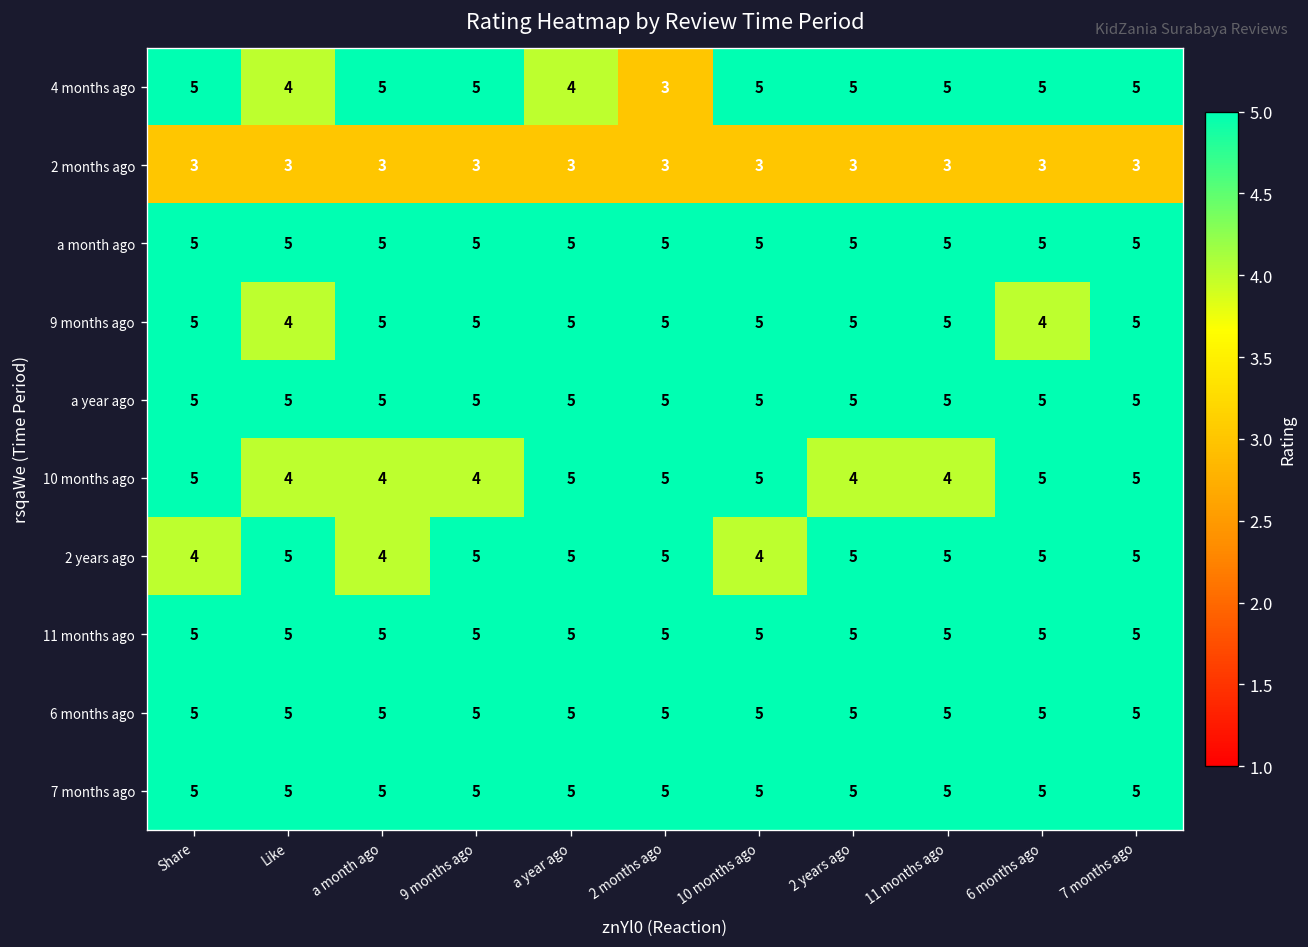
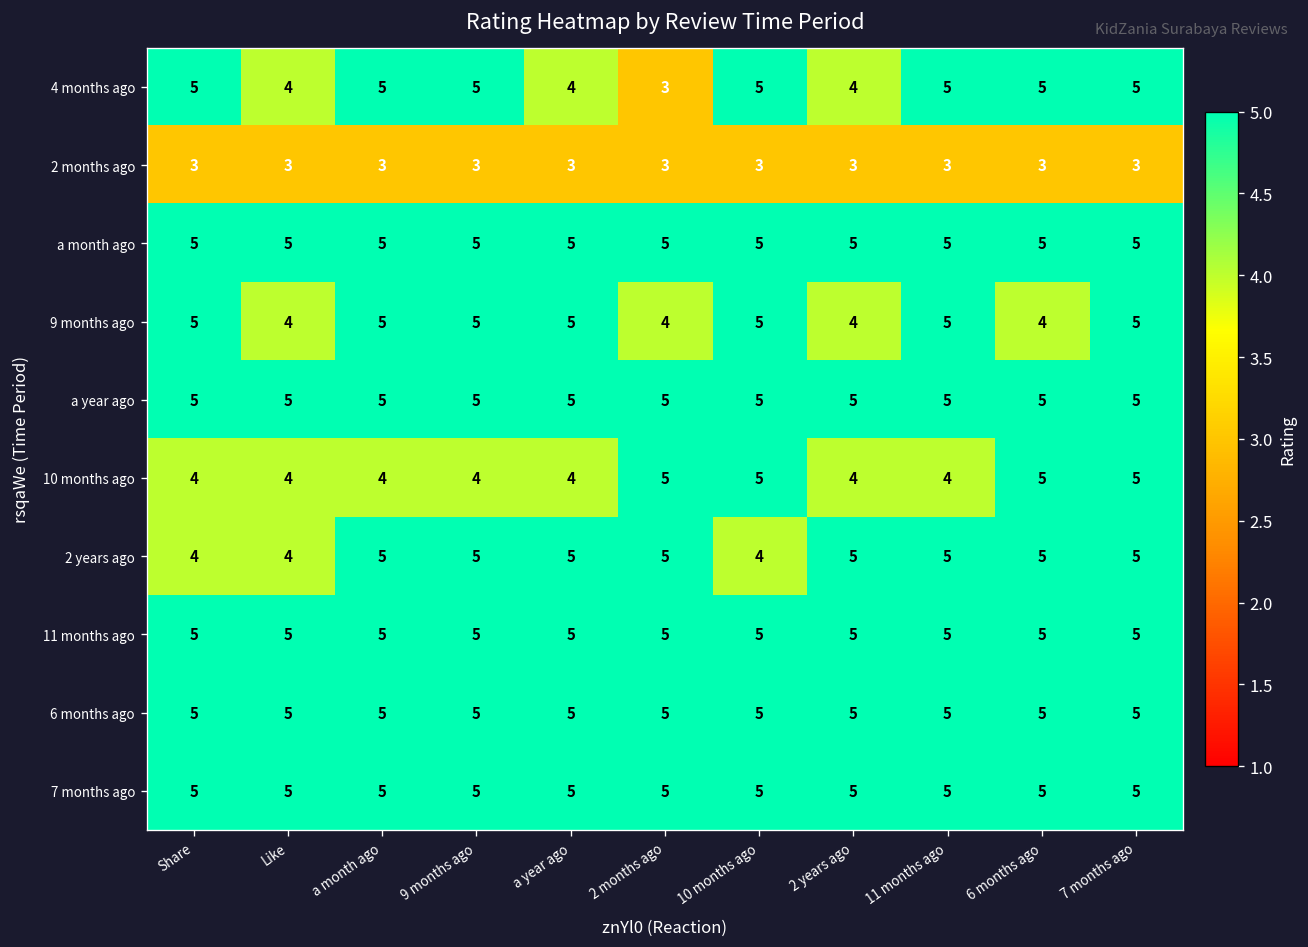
  {
    "4 months ago": {
      "Share": 5,
      "Like": 4,
      "a month ago": 5,
      "9 months ago": 5,
      "a year ago": 4,
      "2 months ago": 3,
      "10 months ago": 5,
-     "2 years ago": 5,
+     "2 years ago": 4,
      "11 months ago": 5,
      "6 months ago": 5,
      "7 months ago": 5
    },
    "2 months ago": {
      "Share": 3,
      "Like": 3,
      "a month ago": 3,
      "9 months ago": 3,
      "a year ago": 3,
      "2 months ago": 3,
      "10 months ago": 3,
      "2 years ago": 3,
      "11 months ago": 3,
      "6 months ago": 3,
      "7 months ago": 3
    },
    "a month ago": {
      "Share": 5,
      "Like": 5,
      "a month ago": 5,
      "9 months ago": 5,
      "a year ago": 5,
      "2 months ago": 5,
      "10 months ago": 5,
      "2 years ago": 5,
      "11 months ago": 5,
      "6 months ago": 5,
      "7 months ago": 5
    },
    "9 months ago": {
      "Share": 5,
      "Like": 4,
      "a month ago": 5,
      "9 months ago": 5,
      "a year ago": 5,
-     "2 months ago": 5,
+     "2 months ago": 4,
      "10 months ago": 5,
-     "2 years ago": 5,
+     "2 years ago": 4,
      "11 months ago": 5,
      "6 months ago": 4,
      "7 months ago": 5
    },
    "a year ago": {
      "Share": 5,
      "Like": 5,
      "a month ago": 5,
      "9 months ago": 5,
      "a year ago": 5,
      "2 months ago": 5,
      "10 months ago": 5,
      "2 years ago": 5,
      "11 months ago": 5,
      "6 months ago": 5,
      "7 months ago": 5
    },
    "10 months ago": {
-     "Share": 5,
+     "Share": 4,
      "Like": 4,
      "a month ago": 4,
      "9 months ago": 4,
-     "a year ago": 5,
+     "a year ago": 4,
      "2 months ago": 5,
      "10 months ago": 5,
      "2 years ago": 4,
      "11 months ago": 4,
      "6 months ago": 5,
      "7 months ago": 5
    },
    "2 years ago": {
      "Share": 4,
-     "Like": 5,
-     "a month ago": 4,
+     "Like": 4,
+     "a month ago": 5,
      "9 months ago": 5,
      "a year ago": 5,
      "2 months ago": 5,
      "10 months ago": 4,
      "2 years ago": 5,
      "11 months ago": 5,
      "6 months ago": 5,
      "7 months ago": 5
    },
    "11 months ago": {
      "Share": 5,
      "Like": 5,
      "a month ago": 5,
      "9 months ago": 5,
      "a year ago": 5,
      "2 months ago": 5,
      "10 months ago": 5,
      "2 years ago": 5,
      "11 months ago": 5,
      "6 months ago": 5,
      "7 months ago": 5
    },
    "6 months ago": {
      "Share": 5,
      "Like": 5,
      "a month ago": 5,
      "9 months ago": 5,
      "a year ago": 5,
      "2 months ago": 5,
      "10 months ago": 5,
      "2 years ago": 5,
      "11 months ago": 5,
      "6 months ago": 5,
      "7 months ago": 5
    },
    "7 months ago": {
      "Share": 5,
      "Like": 5,
      "a month ago": 5,
      "9 months ago": 5,
      "a year ago": 5,
      "2 months ago": 5,
      "10 months ago": 5,
      "2 years ago": 5,
      "11 months ago": 5,
      "6 months ago": 5,
      "7 months ago": 5
    }
  }
